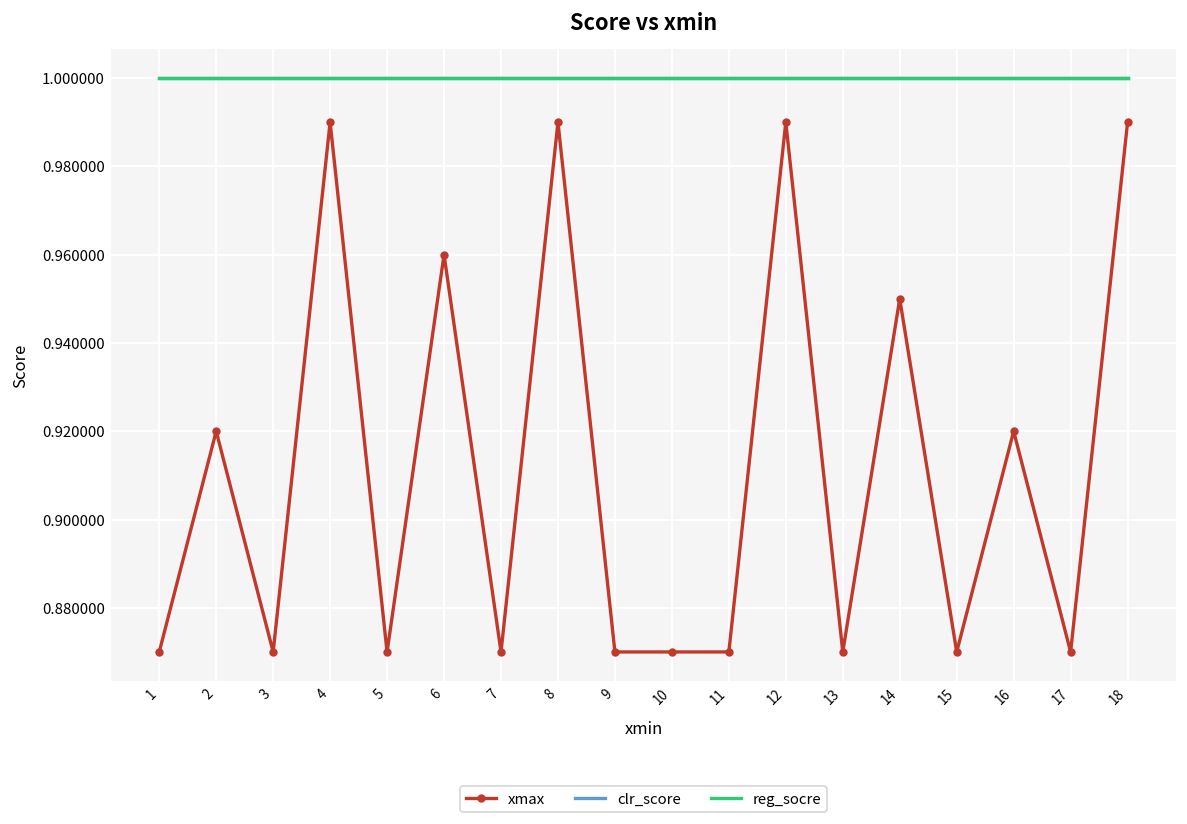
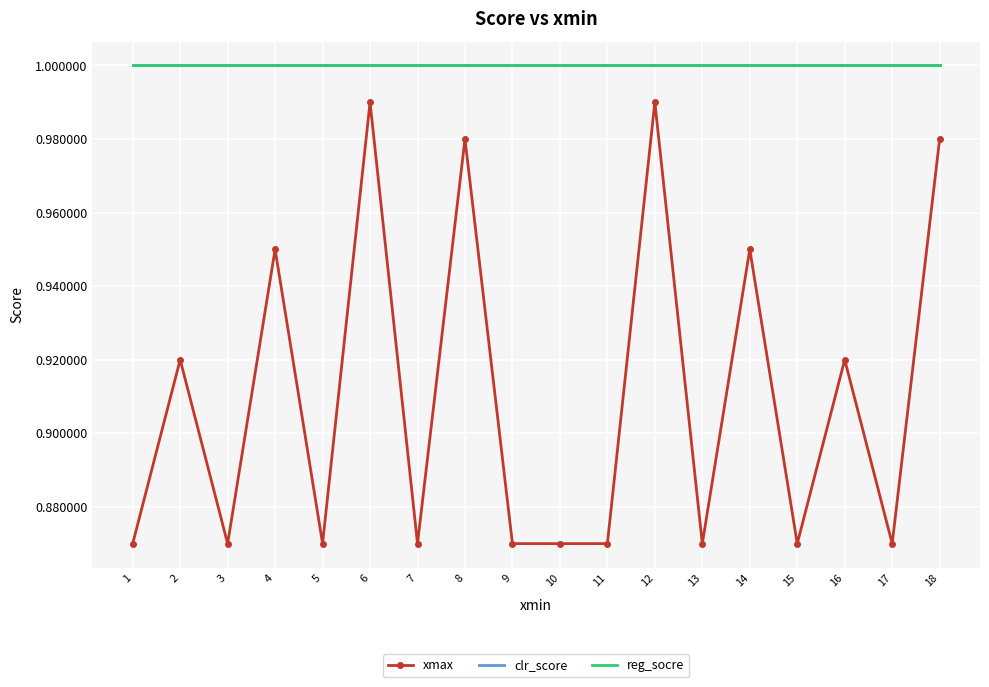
  {
    "xmax": {
      "1": 0.87,
      "2": 0.92,
      "3": 0.87,
-     "4": 0.99,
+     "4": 0.95,
      "5": 0.87,
-     "6": 0.96,
+     "6": 0.99,
      "7": 0.87,
-     "8": 0.99,
+     "8": 0.98,
      "9": 0.87,
      "10": 0.87,
      "11": 0.87,
      "12": 0.99,
      "13": 0.87,
      "14": 0.95,
      "15": 0.87,
      "16": 0.92,
      "17": 0.87,
-     "18": 0.99
+     "18": 0.98
    },
    "reg_socre": {
      "1": 1.00,
      "2": 1.00,
      "3": 1.00,
      "4": 1.00,
      "5": 1.00,
      "6": 1.00,
      "7": 1.00,
      "8": 1.00,
      "9": 1.00,
      "10": 1.00,
      "11": 1.00,
      "12": 1.00,
      "13": 1.00,
      "14": 1.00,
      "15": 1.00,
      "16": 1.00,
      "17": 1.00,
      "18": 1.00
    }
  }
